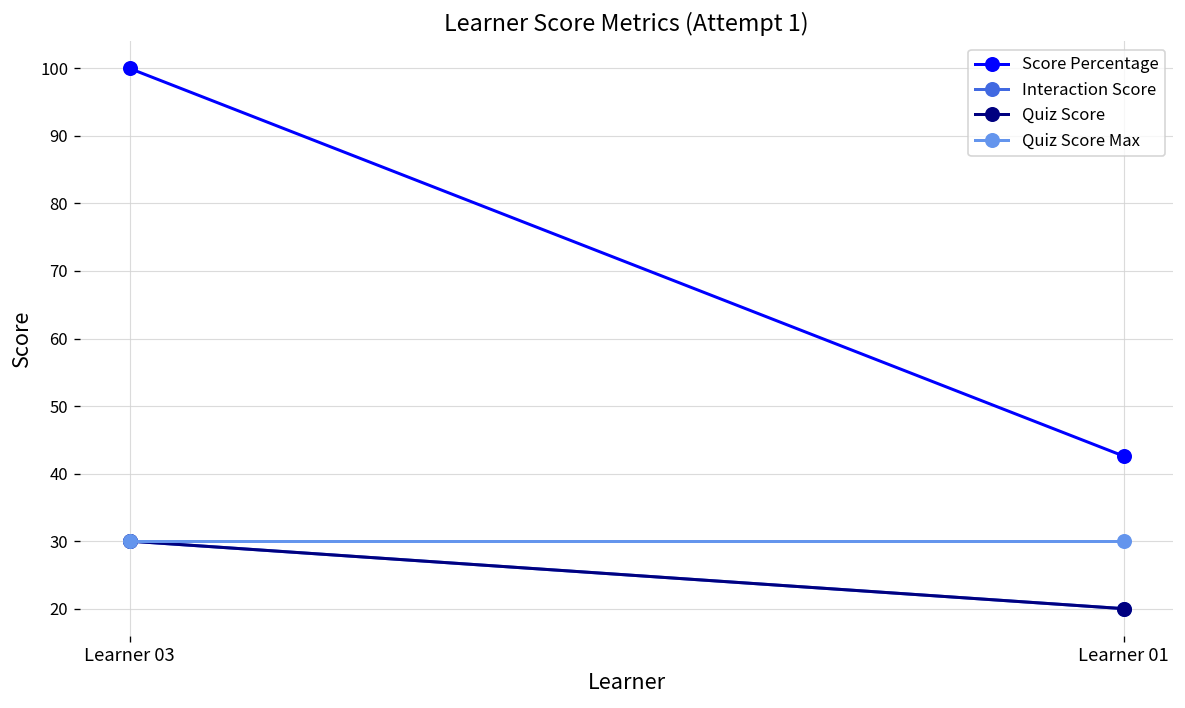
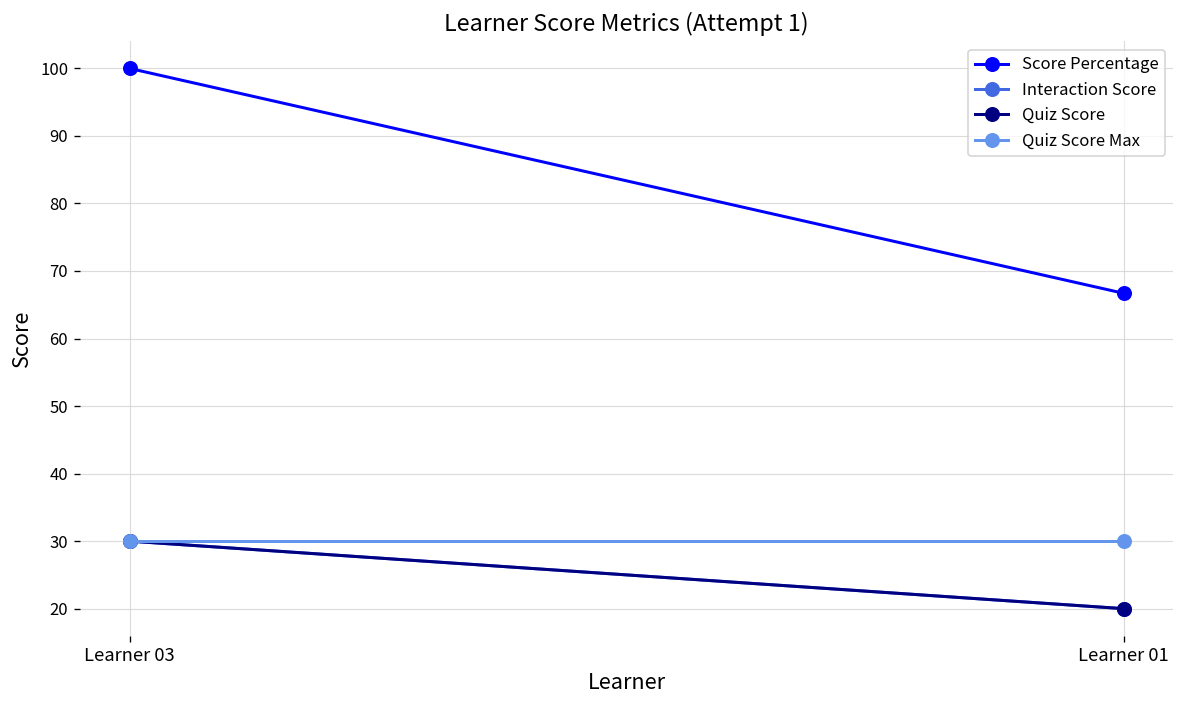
  {
    "Score Percentage": {
      "Learner 03": 100,
-     "Learner 01": 43
+     "Learner 01": 67
    },
    "Quiz Score": {
      "Learner 01": 20
    },
    "Quiz Score Max": {
      "Learner 01": 30
    }
  }
